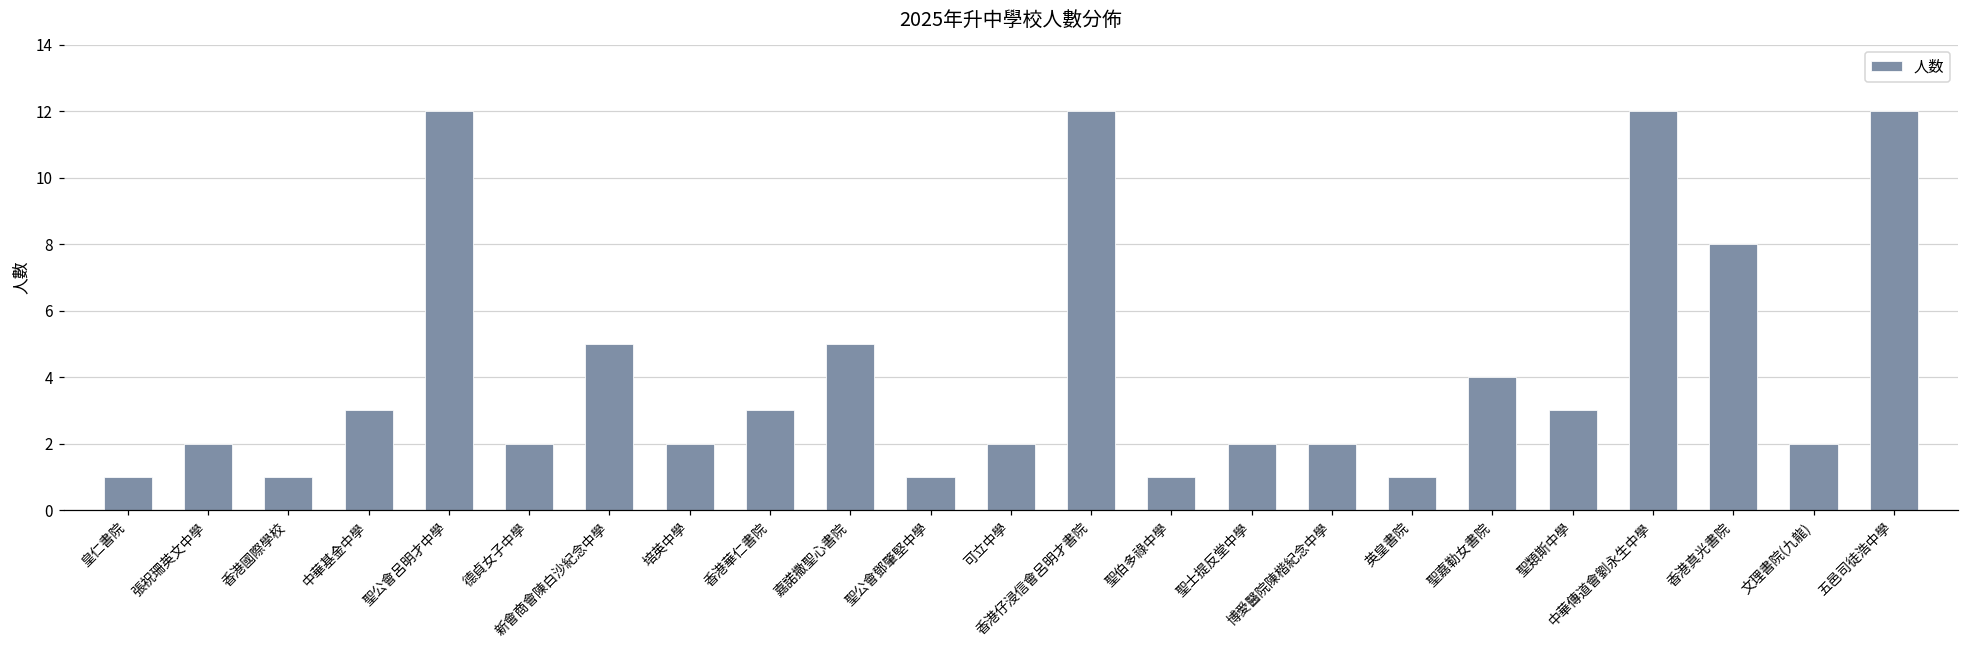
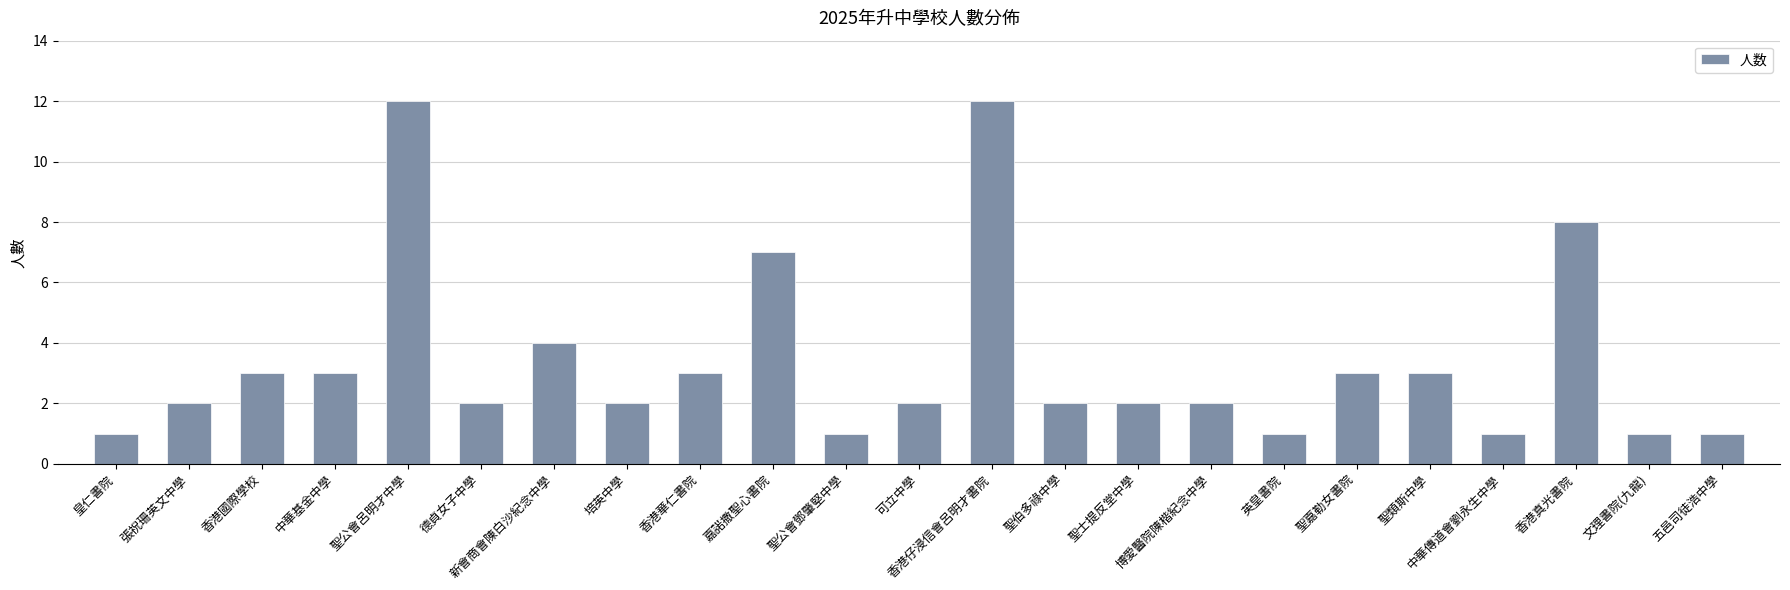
  {
    "皇仁書院": 1,
    "張祝珊英文中學": 2,
-   "香港國際學校": 1,
+   "香港國際學校": 3,
    "中華基金中學": 3,
    "聖公會呂明才中學": 12,
    "德貞女子中學": 2,
-   "新會商會陳白沙紀念中學": 5,
+   "新會商會陳白沙紀念中學": 4,
    "培英中學": 2,
    "香港華仁書院": 3,
-   "嘉諾撒聖心書院": 5,
+   "嘉諾撒聖心書院": 7,
    "聖公會鄧肇堅中學": 1,
    "可立中學": 2,
    "香港仔浸信會呂明才書院": 12,
-   "聖伯多祿中學": 1,
+   "聖伯多祿中學": 2,
    "聖士提反堂中學": 2,
    "博愛醫院陳楷紀念中學": 2,
    "英皇書院": 1,
-   "聖嘉勒女書院": 4,
+   "聖嘉勒女書院": 3,
    "聖類斯中學": 3,
-   "中華傳道會劉永生中學": 12,
+   "中華傳道會劉永生中學": 1,
    "香港真光書院": 8,
-   "文理書院(九龍)": 2,
-   "五邑司徒浩中學": 12
+   "文理書院(九龍)": 1,
+   "五邑司徒浩中學": 1
  }
